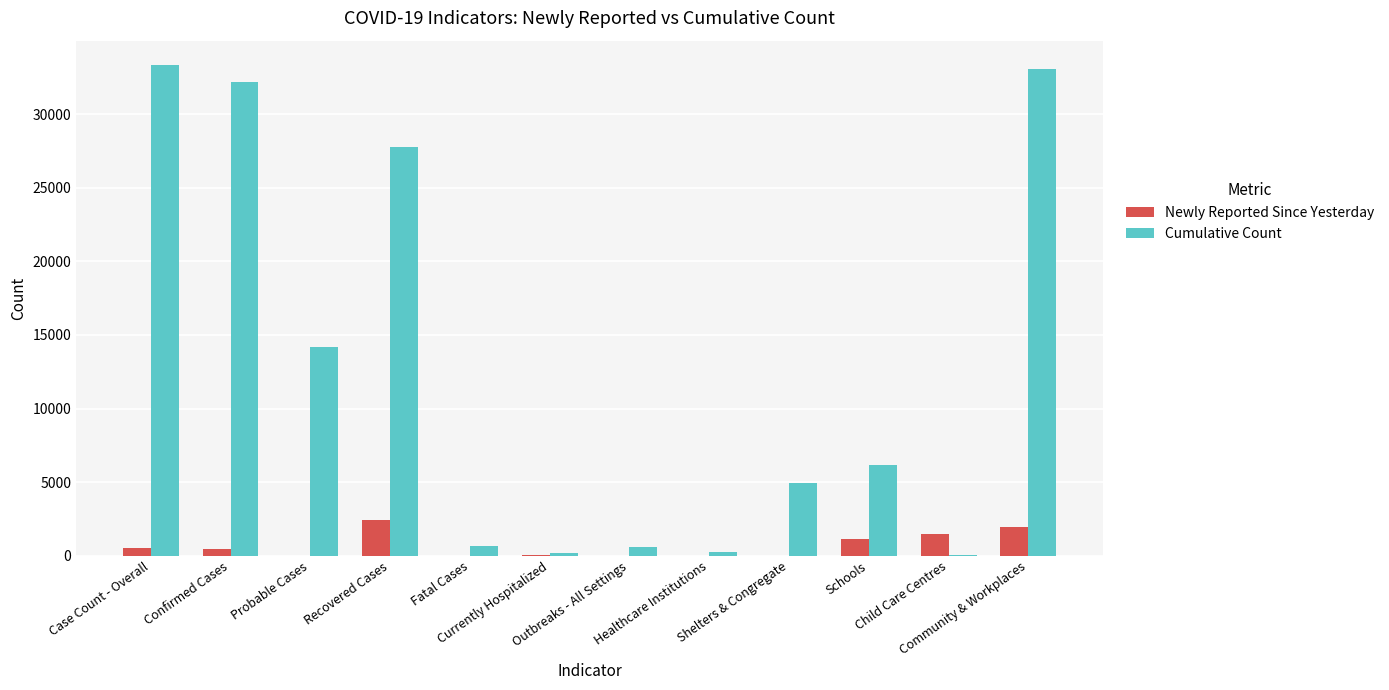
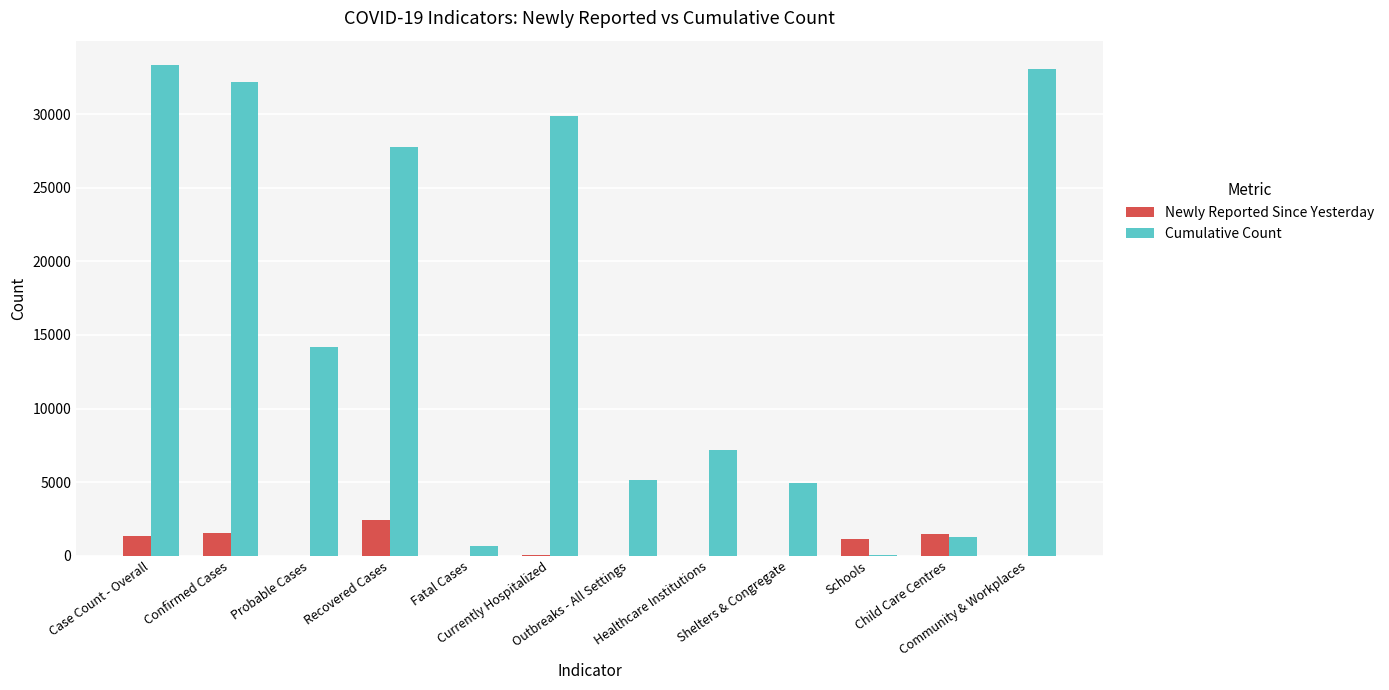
  {
    "Newly Reported Since Yesterday": {
-     "Case Count - Overall": 500,
-     "Confirmed Cases": 500,
+     "Case Count - Overall": 1300,
+     "Confirmed Cases": 1500,
      "Recovered Cases": 2400,
      "Schools": 1200,
      "Child Care Centres": 1500,
-     "Community & Workplaces": 2000
+     "Community & Workplaces": 0
    },
    "Cumulative Count": {
      "Case Count - Overall": 33300,
      "Confirmed Cases": 32200,
      "Probable Cases": 14200,
      "Recovered Cases": 27800,
      "Fatal Cases": 700,
-     "Currently Hospitalized": 200,
-     "Outbreaks - All Settings": 600,
-     "Healthcare Institutions": 300,
+     "Currently Hospitalized": 29900,
+     "Outbreaks - All Settings": 5100,
+     "Healthcare Institutions": 7200,
      "Shelters & Congregate": 5000,
-     "Schools": 6200,
-     "Child Care Centres": 0,
+     "Schools": 100,
+     "Child Care Centres": 1300,
      "Community & Workplaces": 33100
    }
  }
